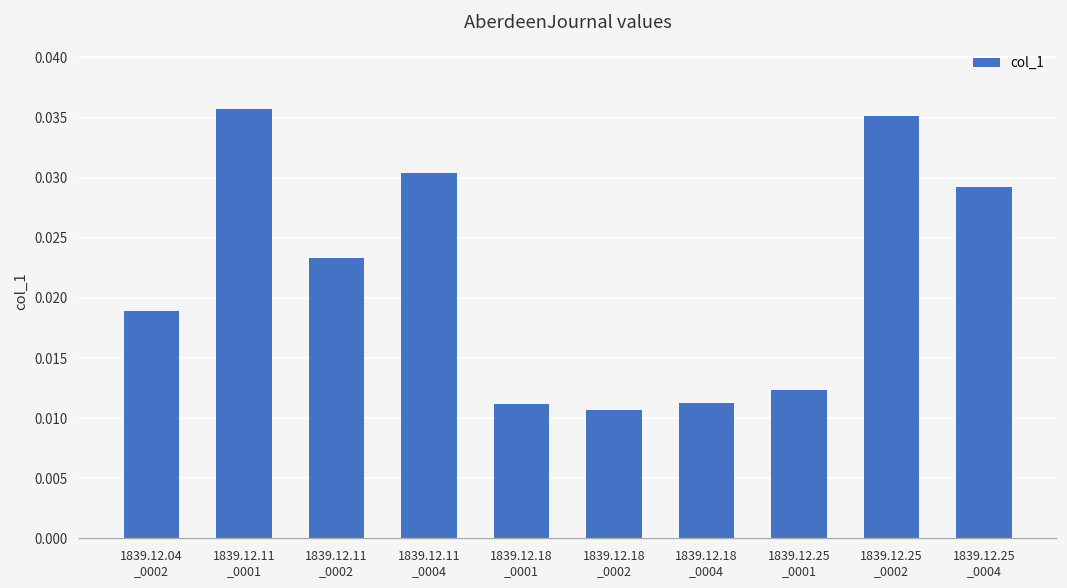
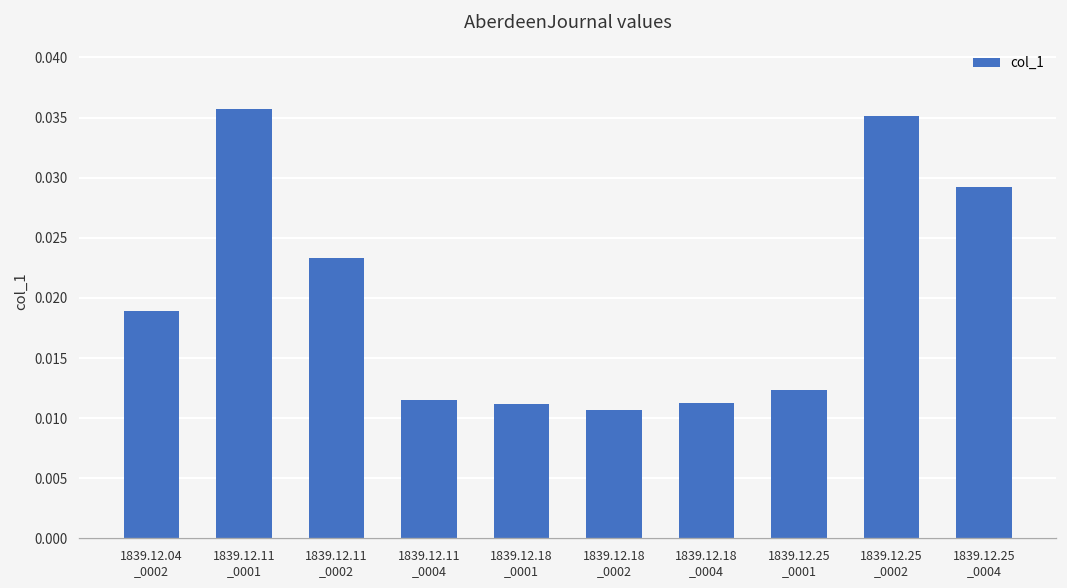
  {
    "1839.12.04 _0002": 0.0189,
    "1839.12.11 _0001": 0.0357,
    "1839.12.11 _0002": 0.0233,
-   "1839.12.11 _0004": 0.0304,
+   "1839.12.11 _0004": 0.0115,
    "1839.12.18 _0001": 0.0112,
    "1839.12.18 _0002": 0.0107,
    "1839.12.18 _0004": 0.0113,
    "1839.12.25 _0001": 0.0124,
    "1839.12.25 _0002": 0.0351,
    "1839.12.25 _0004": 0.0292
  }
